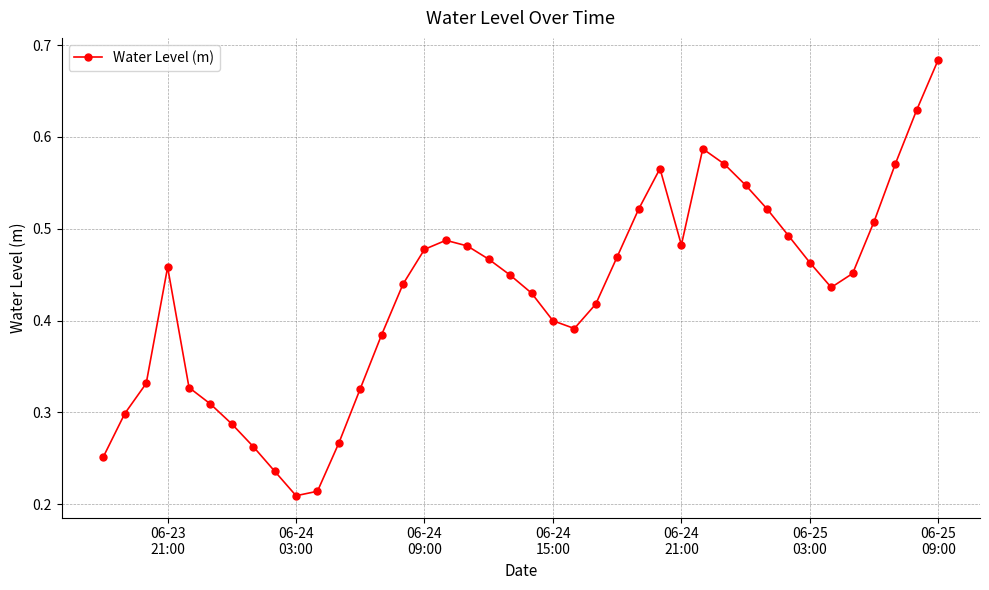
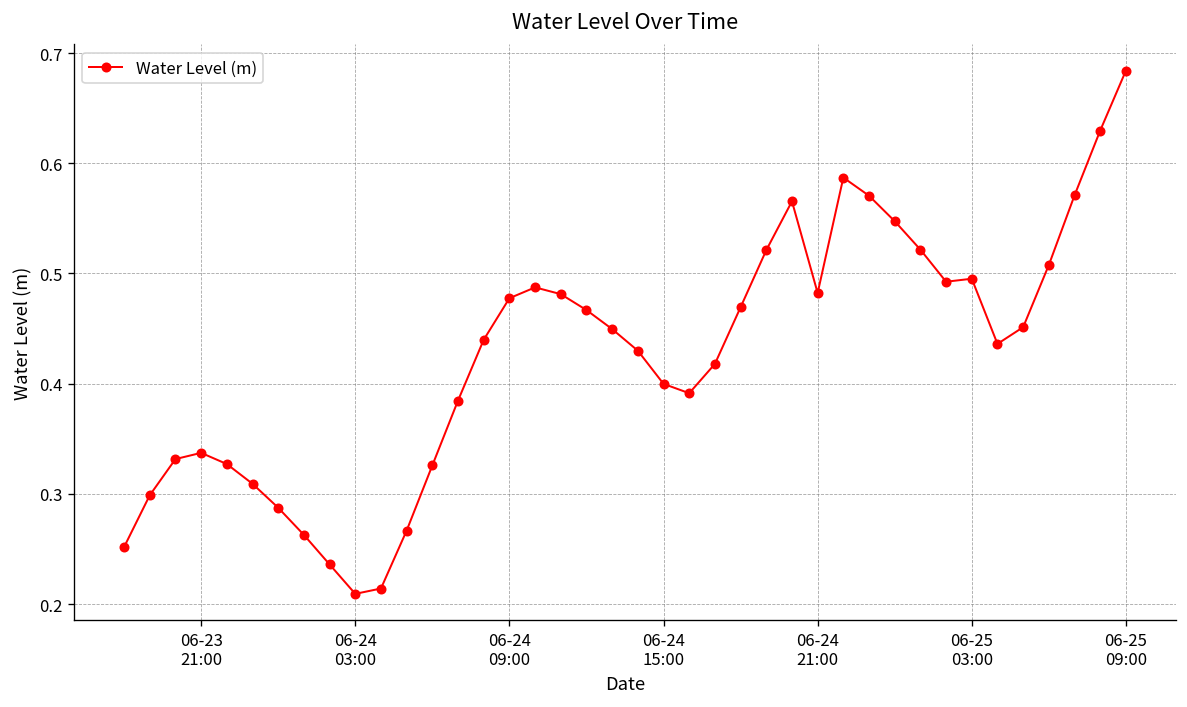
  {
-   "06-23 21:00": 0.46,
+   "06-23 21:00": 0.34,
    "06-24 03:00": 0.21,
    "06-24 09:00": 0.48,
    "06-24 15:00": 0.40,
    "06-24 21:00": 0.48,
-   "06-25 03:00": 0.46,
+   "06-25 03:00": 0.50,
    "06-25 09:00": 0.68
  }
